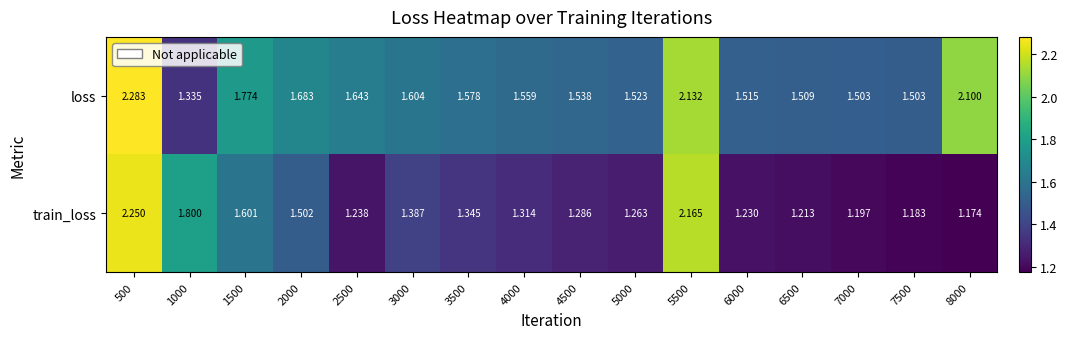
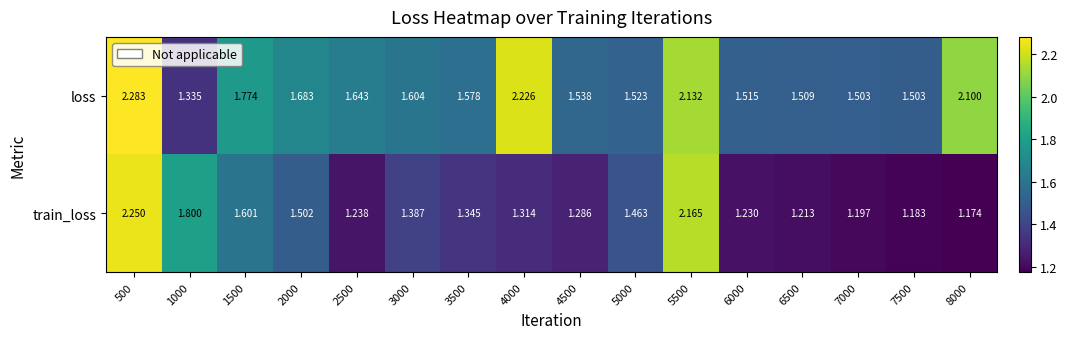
  {
    "loss": {
      "500": 2.283,
      "1000": 1.335,
      "1500": 1.774,
      "2000": 1.683,
      "2500": 1.643,
      "3000": 1.604,
      "3500": 1.578,
-     "4000": 1.559,
+     "4000": 2.226,
      "4500": 1.538,
      "5000": 1.523,
      "5500": 2.132,
      "6000": 1.515,
      "6500": 1.509,
      "7000": 1.503,
      "7500": 1.503,
      "8000": 2.100
    },
    "train_loss": {
      "500": 2.250,
      "1000": 1.800,
      "1500": 1.601,
      "2000": 1.502,
      "2500": 1.238,
      "3000": 1.387,
      "3500": 1.345,
      "4000": 1.314,
      "4500": 1.286,
-     "5000": 1.263,
+     "5000": 1.463,
      "5500": 2.165,
      "6000": 1.230,
      "6500": 1.213,
      "7000": 1.197,
      "7500": 1.183,
      "8000": 1.174
    }
  }
